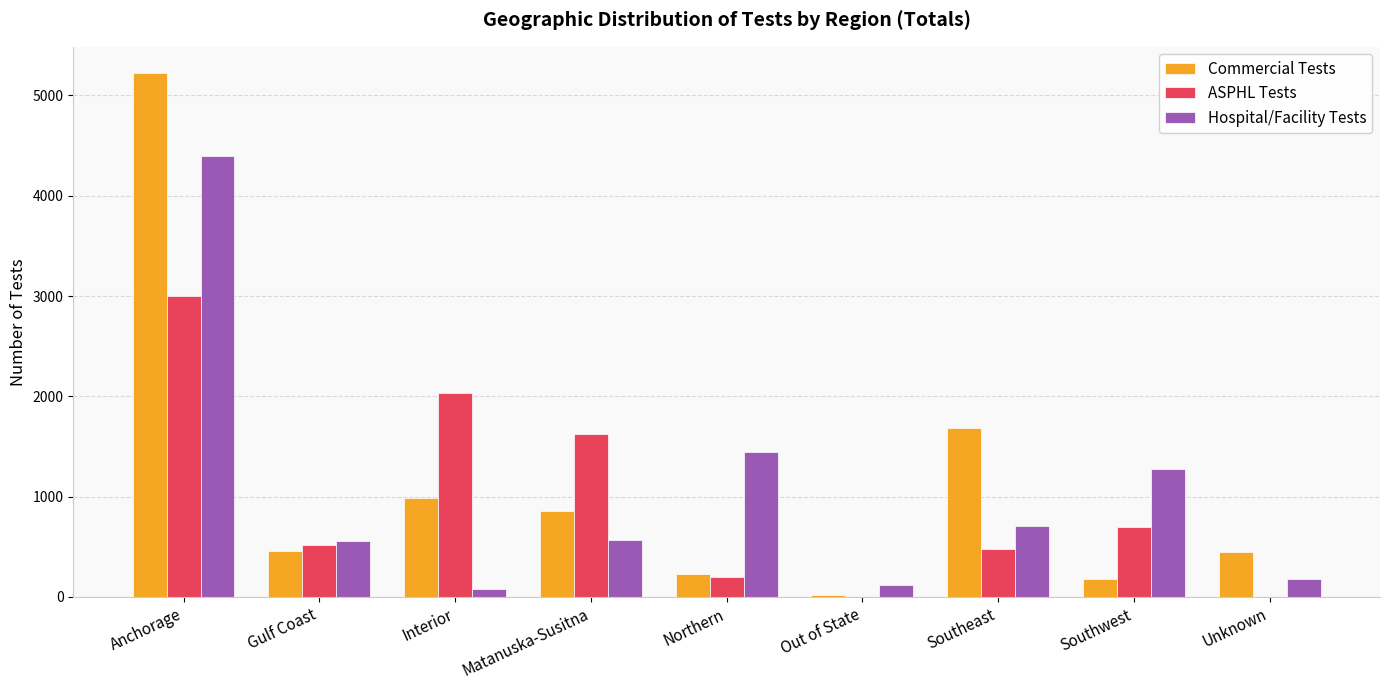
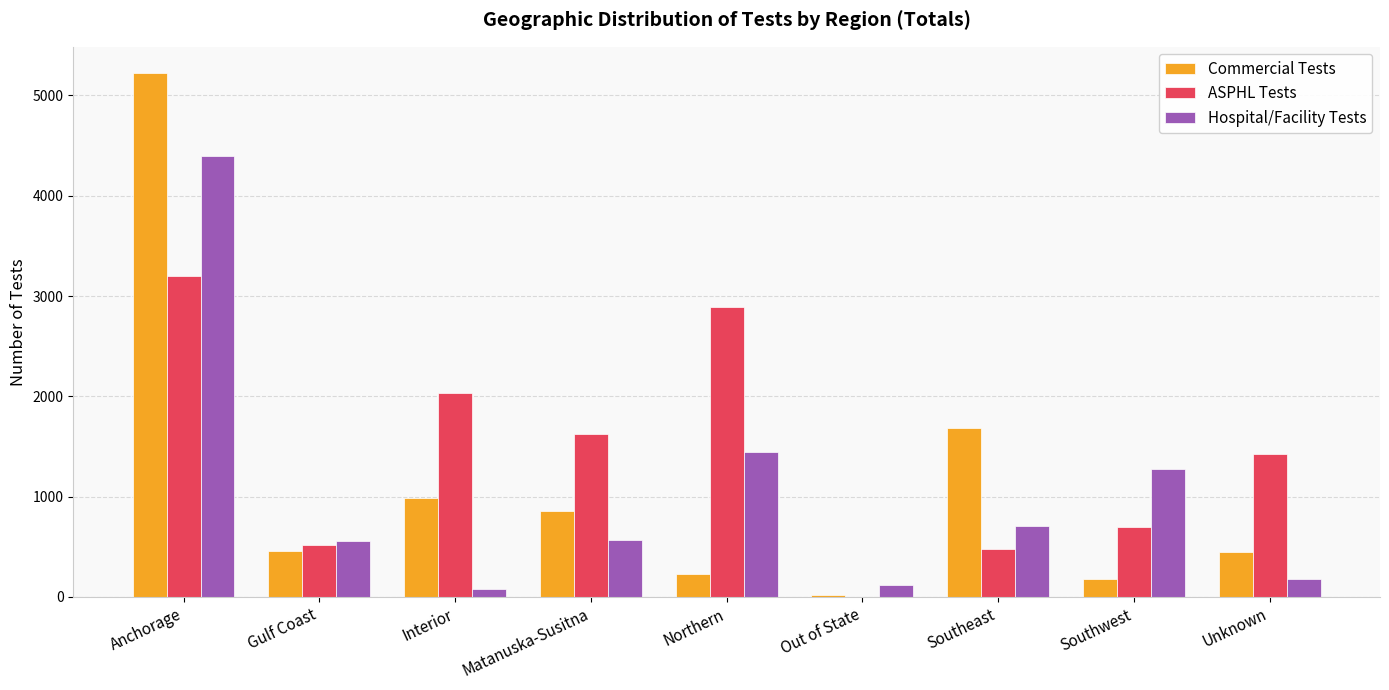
  {
    "Commercial Tests": {
      "Anchorage": 5220,
      "Gulf Coast": 460,
      "Interior": 990,
      "Matanuska-Susitna": 860,
      "Northern": 230,
      "Southeast": 1690,
      "Southwest": 180,
      "Unknown": 450
    },
    "ASPHL Tests": {
-     "Anchorage": 3000,
+     "Anchorage": 3200,
      "Gulf Coast": 510,
      "Interior": 2040,
      "Matanuska-Susitna": 1630,
-     "Northern": 200,
+     "Northern": 2890,
      "Southeast": 480,
      "Southwest": 690,
-     "Unknown": 0
+     "Unknown": 1430
    },
    "Hospital/Facility Tests": {
      "Anchorage": 4400,
      "Gulf Coast": 560,
      "Interior": 80,
      "Matanuska-Susitna": 560,
      "Northern": 1450,
      "Out of State": 120,
      "Southeast": 710,
      "Southwest": 1270,
      "Unknown": 180
    }
  }
